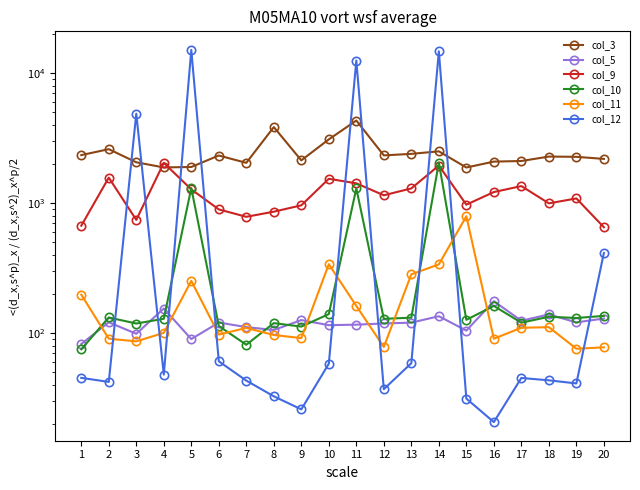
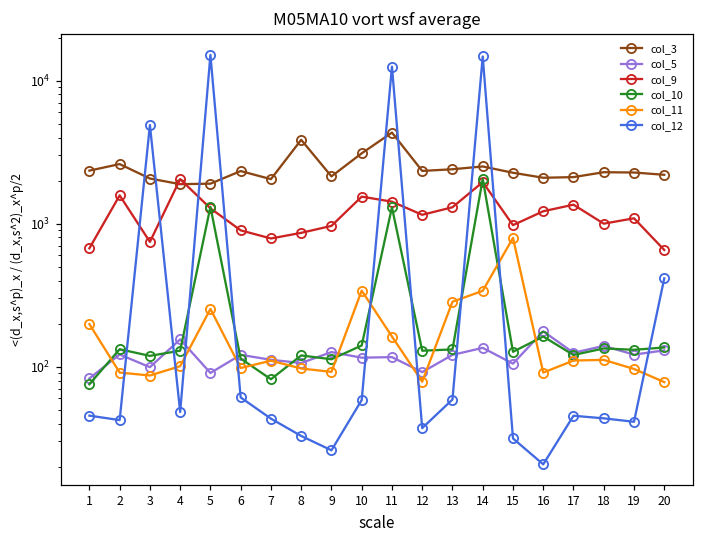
  {
    "col_3": {
      "1": 2300,
      "2": 2600,
      "3": 2100,
      "4": 1900,
      "5": 1900,
      "6": 2300,
      "7": 2000,
      "8": 3900,
      "9": 2100,
      "10": 3100,
      "11": 4300,
      "12": 2300,
      "13": 2400,
      "14": 2500,
-     "15": 1900,
+     "15": 2300,
      "16": 2100,
      "17": 2100,
      "18": 2300,
      "19": 2300,
      "20": 2200
    },
    "col_5": {
      "1": 80,
      "2": 120,
      "3": 100,
      "4": 160,
      "5": 90,
      "6": 120,
      "8": 110,
      "9": 130,
      "10": 120,
      "11": 120,
-     "12": 120,
+     "12": 90,
      "13": 120,
      "14": 140,
      "15": 100,
      "16": 180,
      "19": 120,
      "20": 130
    },
    "col_9": {
      "1": 700,
      "2": 1600,
      "3": 700,
      "4": 2000,
      "6": 900,
      "7": 800,
      "8": 900,
      "9": 1000,
      "10": 1500,
      "11": 1400,
      "12": 1200,
      "13": 1300,
      "14": 2000,
      "15": 1000,
      "16": 1200,
      "17": 1400,
      "18": 1000,
      "19": 1100,
      "20": 700
    },
    "col_10": {
      "1": 80,
      "2": 130,
      "3": 120,
      "4": 130,
      "6": 110,
      "7": 80,
      "8": 120,
      "9": 110,
      "10": 140,
      "11": 1300,
      "12": 130,
      "13": 130,
      "14": 2100,
      "15": 130,
      "16": 160,
      "19": 130,
      "20": 140
    },
    "col_11": {
      "1": 200,
      "2": 90,
      "3": 90,
      "4": 100,
      "5": 250,
      "6": 100,
      "8": 100,
      "9": 90,
      "10": 340,
      "11": 160,
      "12": 80,
      "13": 280,
      "14": 340,
      "15": 800,
      "16": 90,
      "17": 110,
      "18": 110,
-     "19": 80,
+     "19": 100,
      "20": 80
    },
    "col_12": {
      "1": 45,
      "2": 42,
      "3": 4900,
      "4": 48,
      "5": 15000,
      "6": 60,
      "7": 43,
      "8": 33,
      "9": 26,
      "10": 60,
      "11": 13000,
      "12": 37,
      "13": 60,
      "14": 15000,
      "15": 31,
      "16": 21,
      "17": 45,
      "18": 44,
      "19": 41,
      "20": 410
    }
  }
